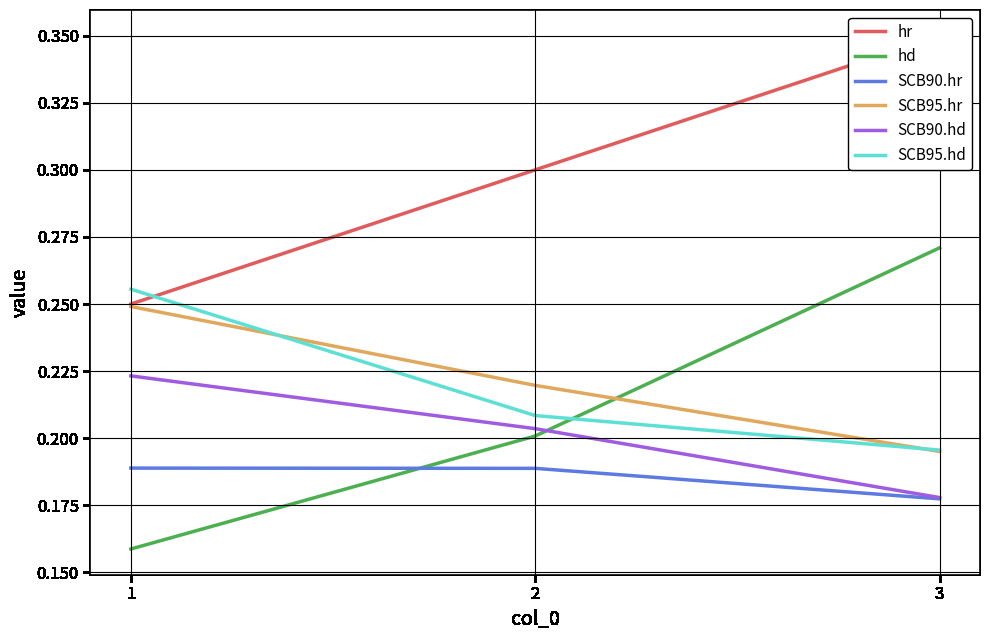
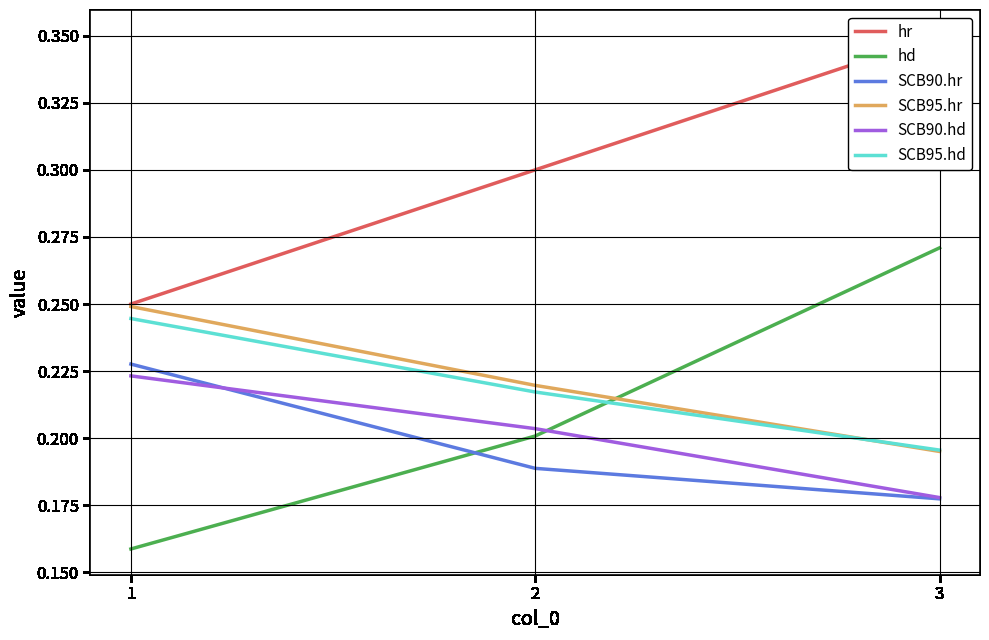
  {
    "hr": {
      "2": 0.300
    },
    "hd": {
      "1": 0.159,
      "2": 0.201,
      "3": 0.271
    },
    "SCB90.hr": {
-     "1": 0.189,
+     "1": 0.228,
      "2": 0.189
    },
    "SCB95.hr": {
      "2": 0.220
    },
    "SCB90.hd": {
      "1": 0.223,
      "2": 0.204
    },
    "SCB95.hd": {
-     "1": 0.256,
-     "2": 0.208
+     "1": 0.245,
+     "2": 0.217
    }
  }
